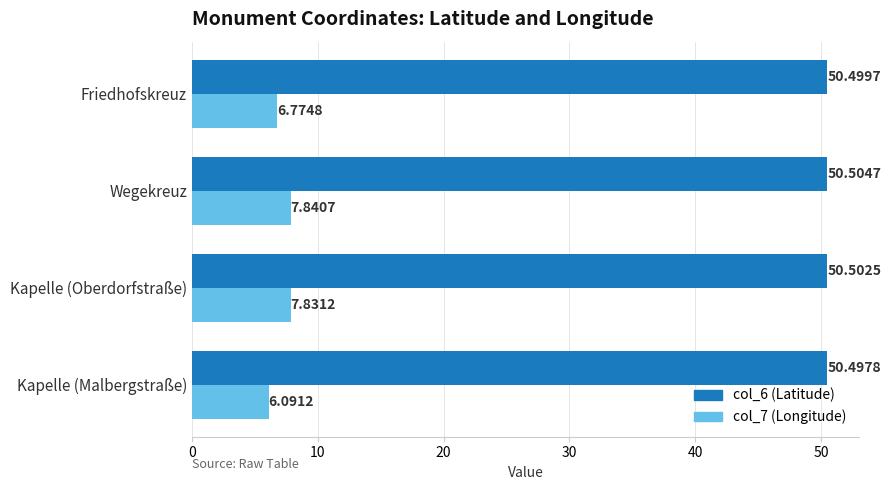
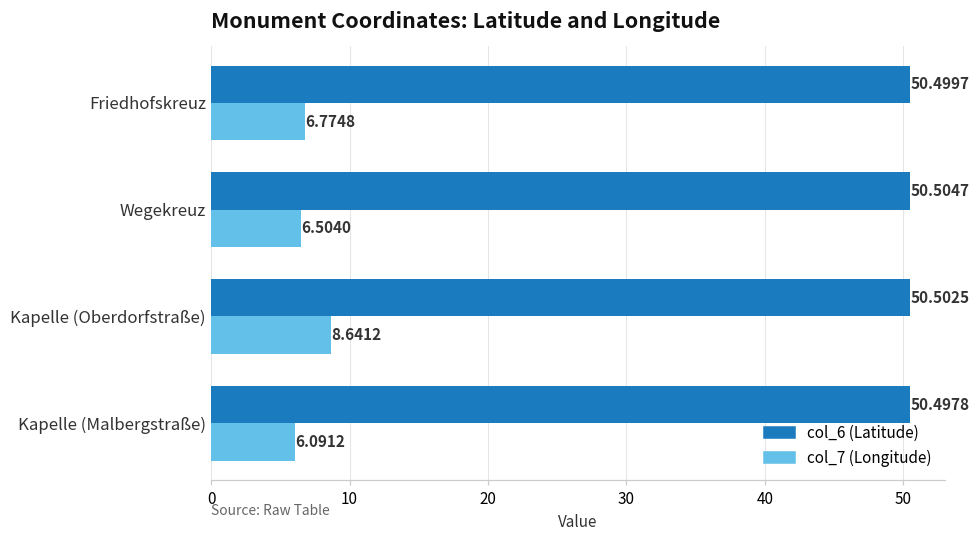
  {
    "col_6 (Latitude)": {
      "Friedhofskreuz": 50.4997,
      "Wegekreuz": 50.5047,
      "Kapelle (Oberdorfstraße)": 50.5025,
      "Kapelle (Malbergstraße)": 50.4978
    },
    "col_7 (Longitude)": {
      "Friedhofskreuz": 6.7748,
-     "Wegekreuz": 7.8407,
-     "Kapelle (Oberdorfstraße)": 7.8312,
+     "Wegekreuz": 6.5040,
+     "Kapelle (Oberdorfstraße)": 8.6412,
      "Kapelle (Malbergstraße)": 6.0912
    }
  }
